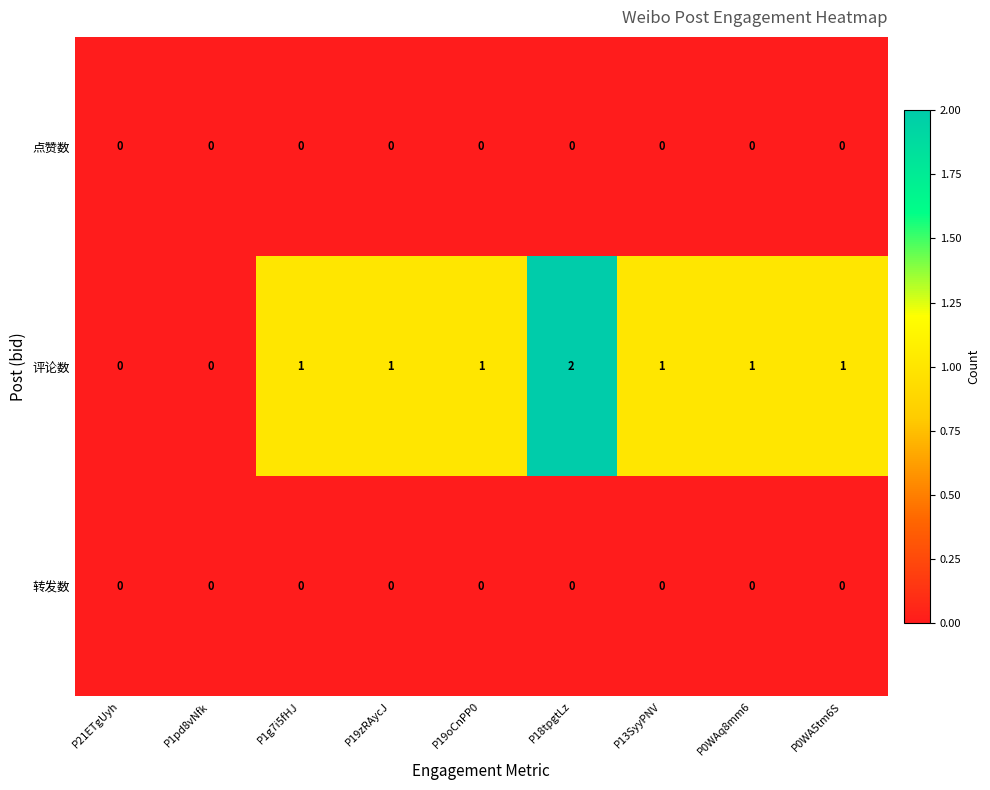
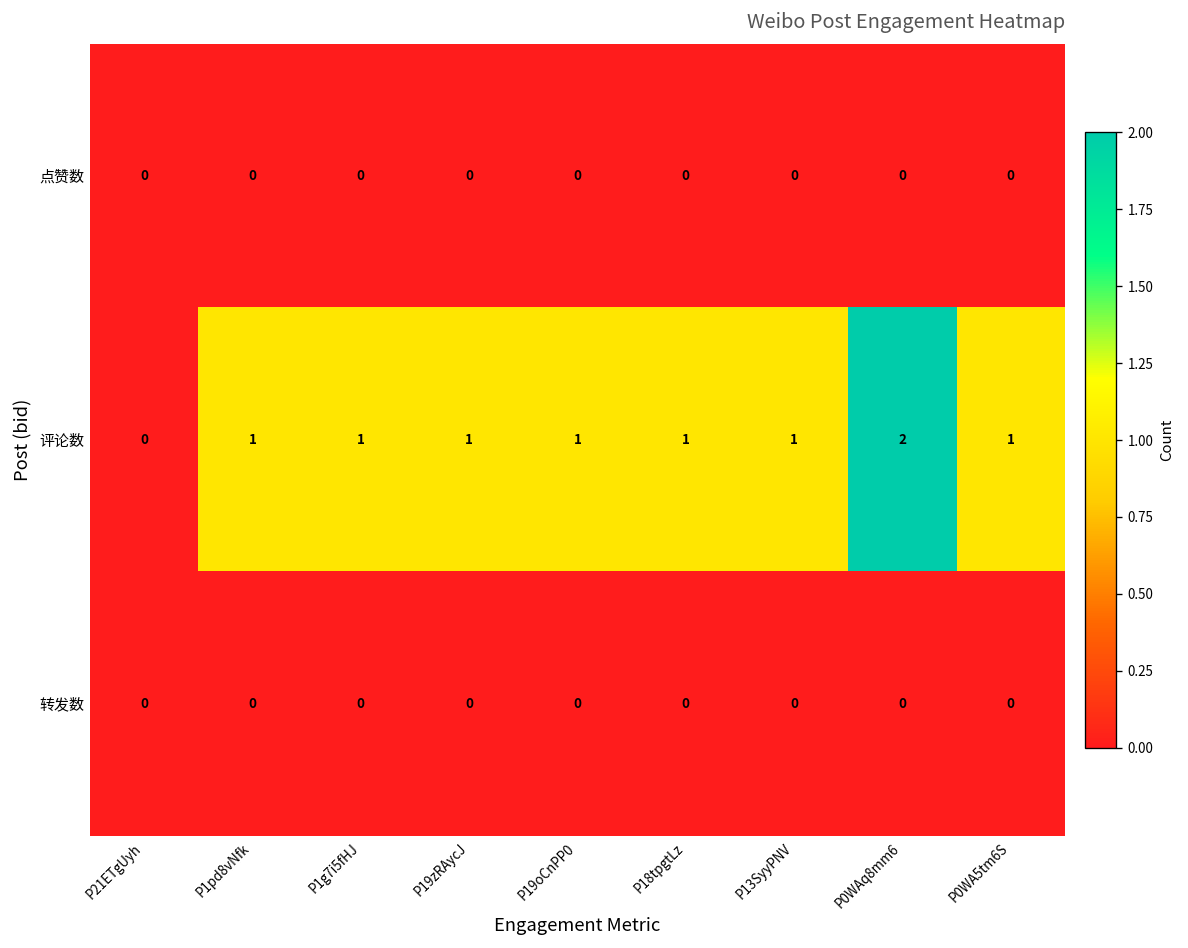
  {
    "点赞数": {
      "P21ETgUyh": 0,
      "P1pd8vNfk": 0,
      "P1g7i5fHJ": 0,
      "P19zRAycJ": 0,
      "P19oCnPP0": 0,
      "P18tpgtLz": 0,
      "P13SyyPNV": 0,
      "P0WAq8mm6": 0,
      "P0WA5tm6S": 0
    },
    "评论数": {
      "P21ETgUyh": 0,
-     "P1pd8vNfk": 0,
+     "P1pd8vNfk": 1,
      "P1g7i5fHJ": 1,
      "P19zRAycJ": 1,
      "P19oCnPP0": 1,
-     "P18tpgtLz": 2,
+     "P18tpgtLz": 1,
      "P13SyyPNV": 1,
-     "P0WAq8mm6": 1,
+     "P0WAq8mm6": 2,
      "P0WA5tm6S": 1
    },
    "转发数": {
      "P21ETgUyh": 0,
      "P1pd8vNfk": 0,
      "P1g7i5fHJ": 0,
      "P19zRAycJ": 0,
      "P19oCnPP0": 0,
      "P18tpgtLz": 0,
      "P13SyyPNV": 0,
      "P0WAq8mm6": 0,
      "P0WA5tm6S": 0
    }
  }
